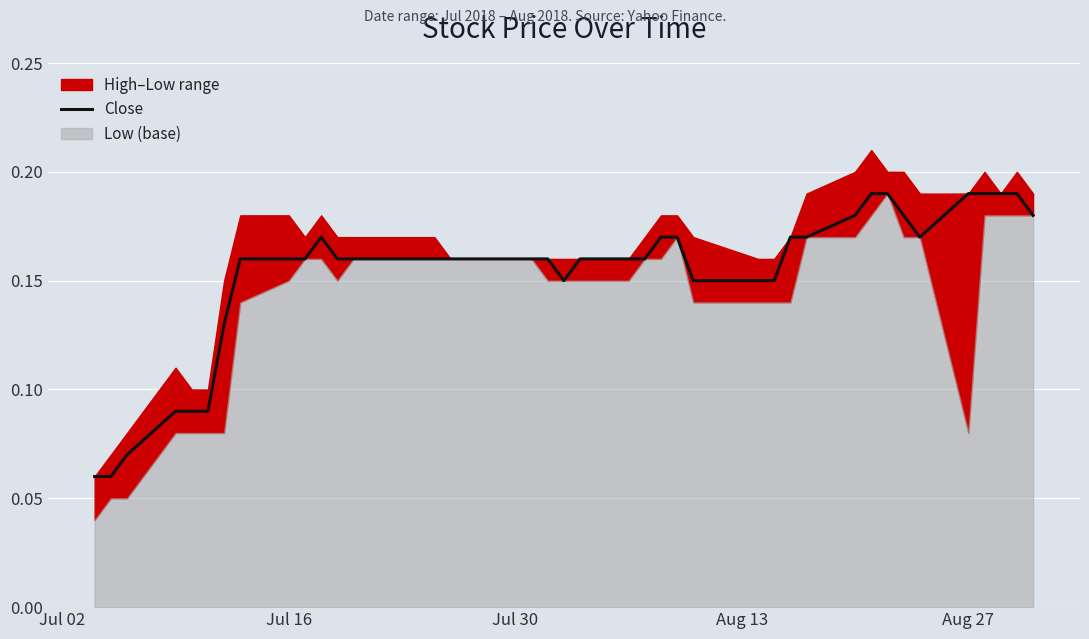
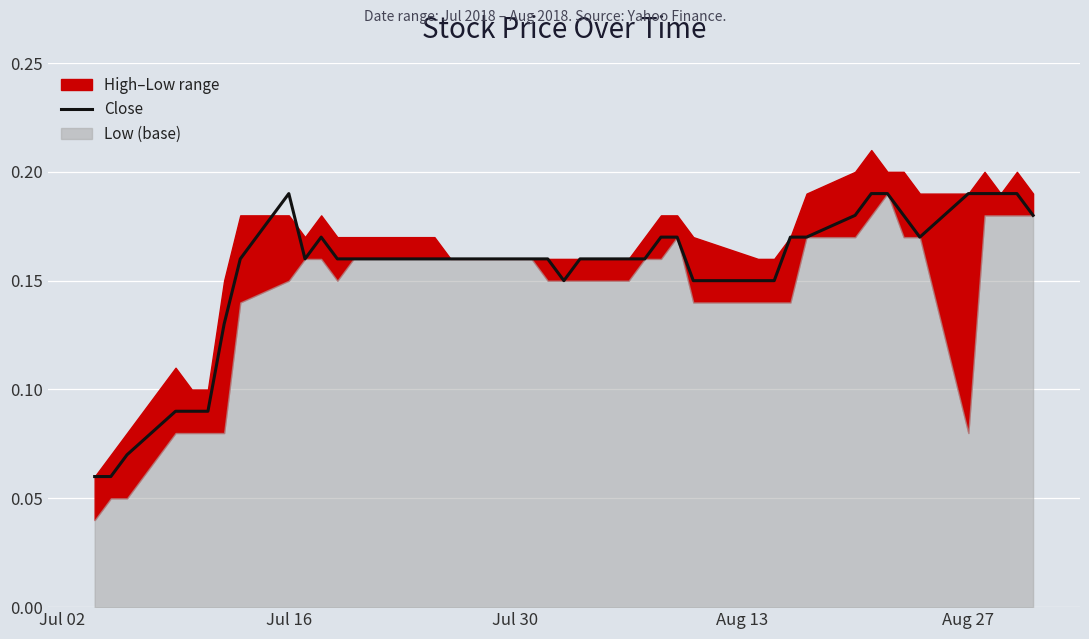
  {
    "Close": {
-     "Jul 16": 0.16
+     "Jul 16": 0.19
    },
    "Low (base)": {
      "Jul 16": 0.15,
      "Aug 27": 0.08
    }
  }
